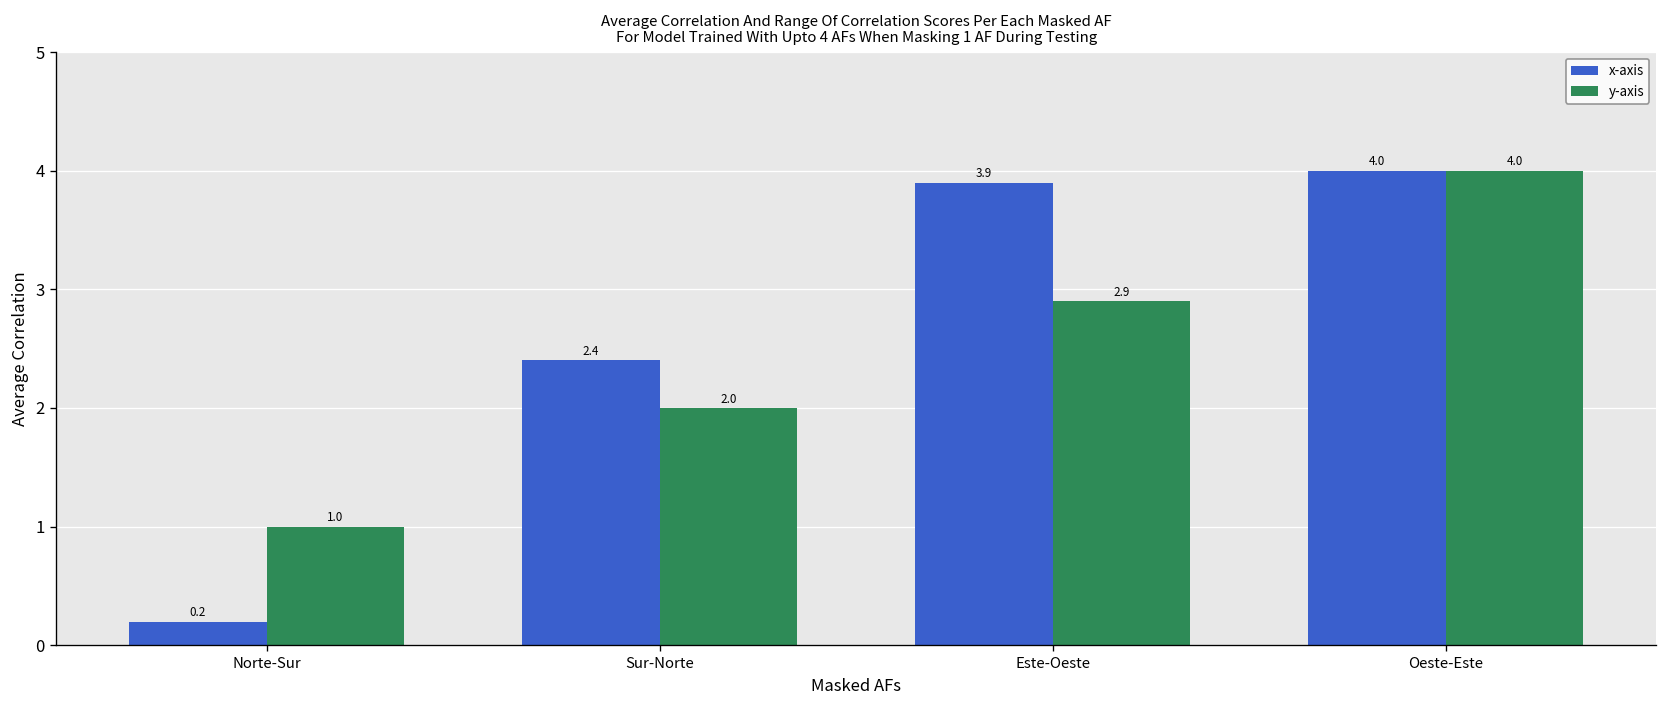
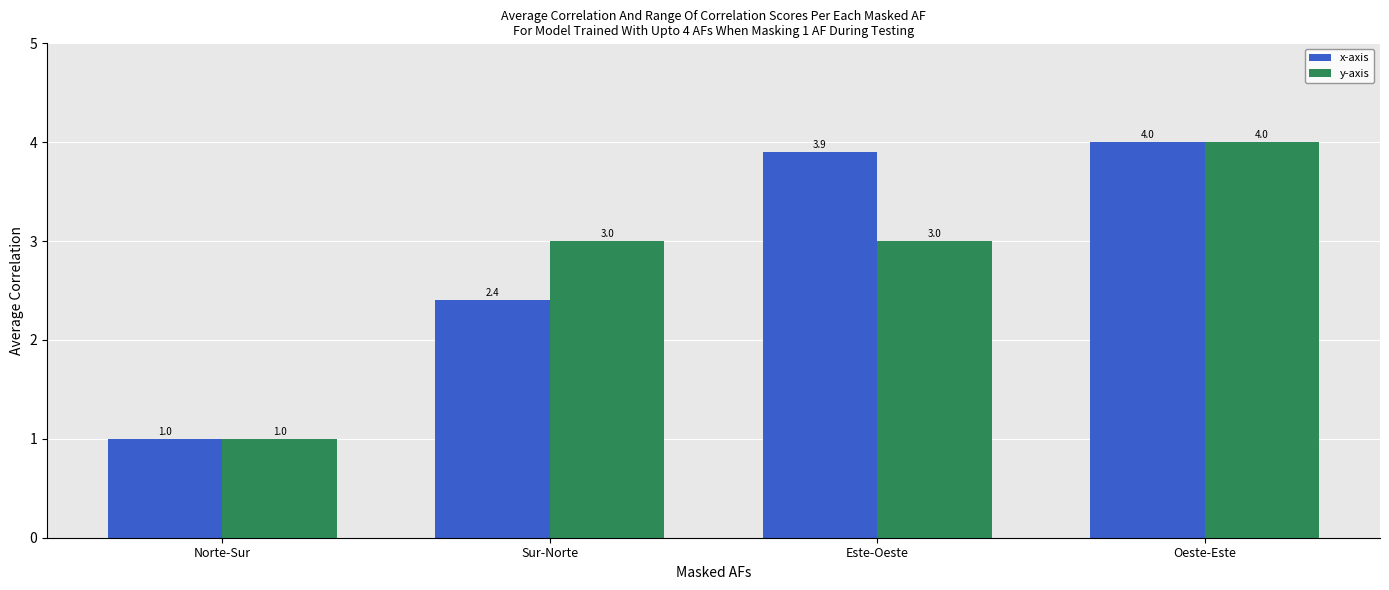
  {
    "x-axis": {
-     "Norte-Sur": 0.2,
+     "Norte-Sur": 1.0,
      "Sur-Norte": 2.4,
      "Este-Oeste": 3.9,
      "Oeste-Este": 4.0
    },
    "y-axis": {
      "Norte-Sur": 1.0,
-     "Sur-Norte": 2.0,
-     "Este-Oeste": 2.9,
+     "Sur-Norte": 3.0,
+     "Este-Oeste": 3.0,
      "Oeste-Este": 4.0
    }
  }
